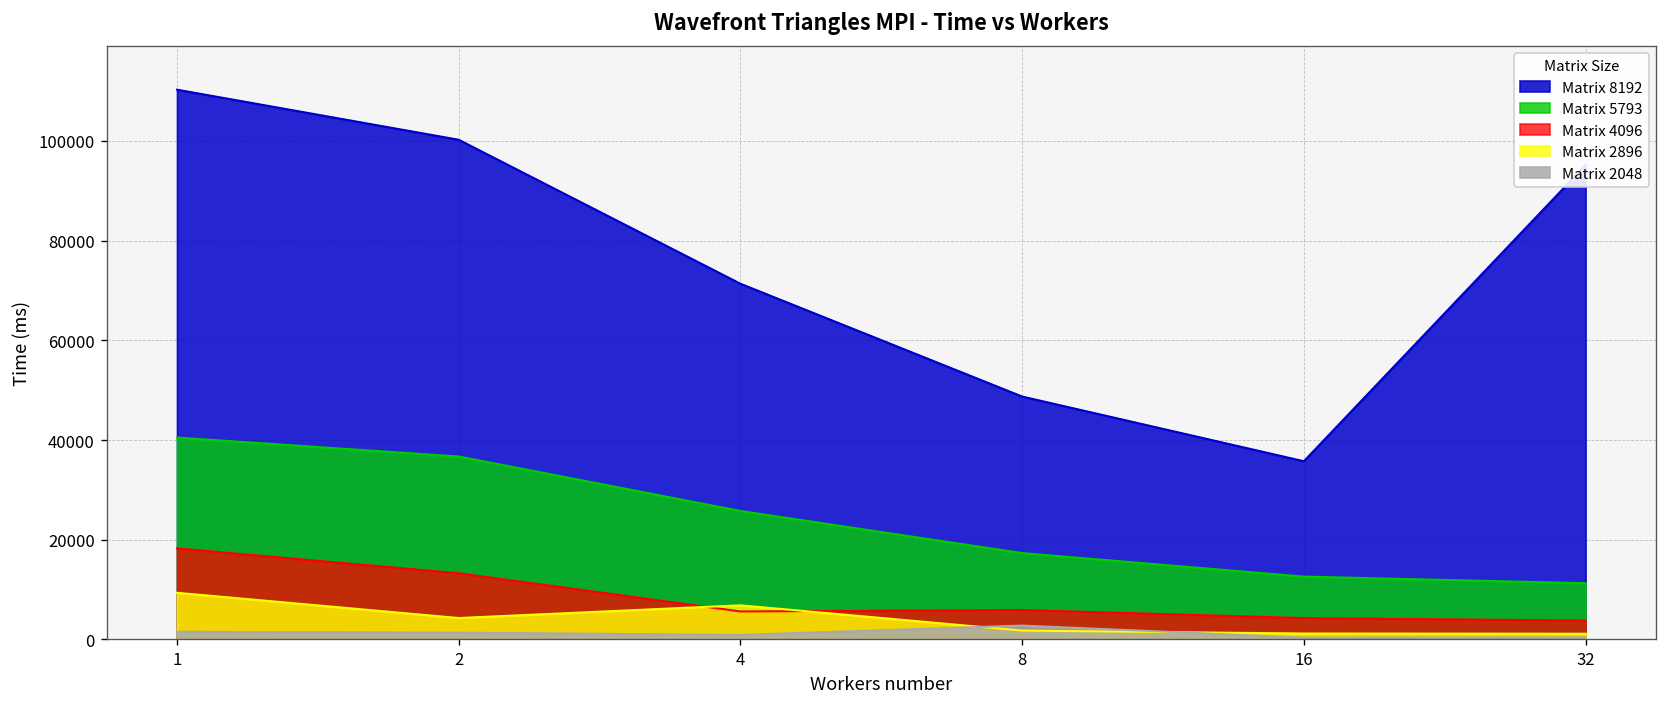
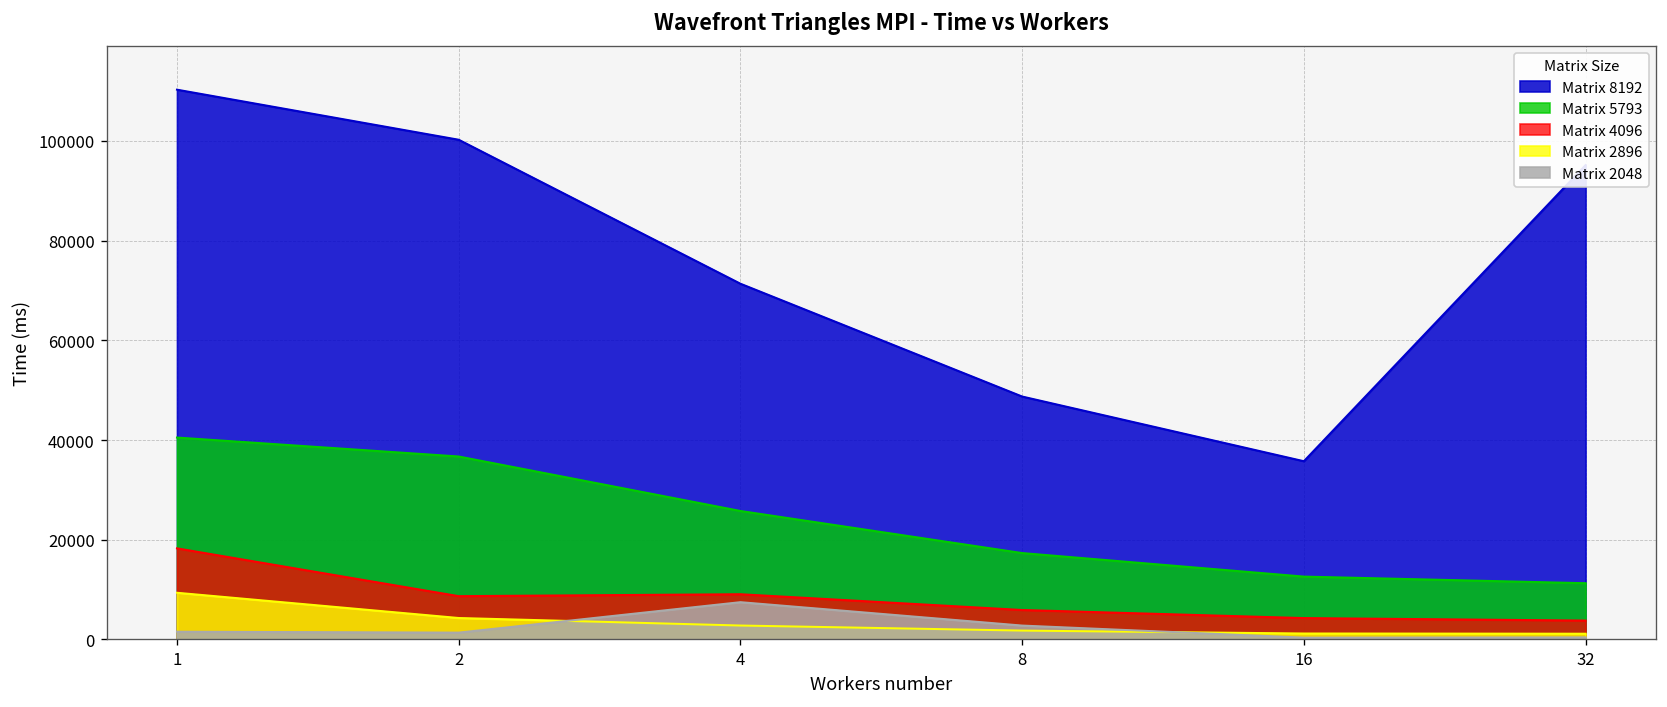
  {
    "Matrix 8192": {
      "1": 110000,
      "2": 100000,
      "4": 71000,
      "8": 49000,
      "16": 36000
    },
    "Matrix 5793": {
      "1": 41000,
      "2": 37000,
      "4": 26000,
      "8": 17000,
      "16": 13000,
      "32": 11000
    },
    "Matrix 4096": {
      "1": 18000,
-     "2": 13000,
-     "4": 6000,
+     "2": 9000,
+     "4": 9000,
      "8": 6000,
      "16": 4000,
      "32": 4000
    },
    "Matrix 2896": {
      "1": 9000,
      "2": 4000,
-     "4": 7000,
+     "4": 3000,
      "8": 2000,
      "16": 1000,
      "32": 1000
    },
    "Matrix 2048": {
      "1": 2000,
      "2": 1000,
-     "4": 1000,
+     "4": 7000,
      "8": 3000,
      "16": 0,
      "32": 0
    }
  }
